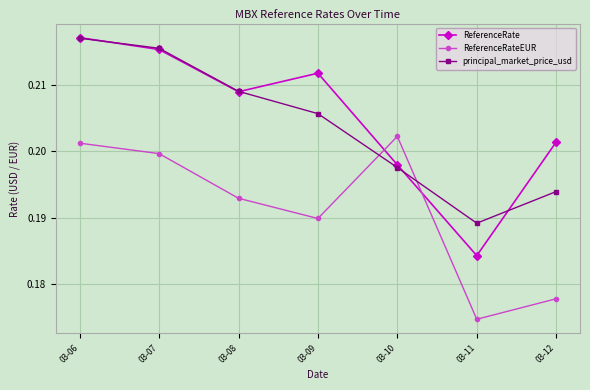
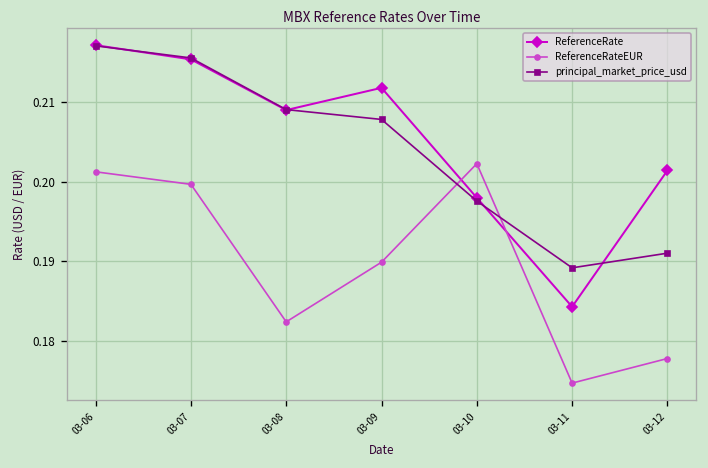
  {
    "ReferenceRate": {
      "03-09": 0.212,
      "03-10": 0.198,
      "03-11": 0.184,
      "03-12": 0.201
    },
    "ReferenceRateEUR": {
      "03-06": 0.201,
      "03-07": 0.200,
-     "03-08": 0.193,
+     "03-08": 0.182,
      "03-09": 0.190,
      "03-10": 0.202,
      "03-11": 0.175,
      "03-12": 0.178
    },
    "principal_market_price_usd": {
-     "03-09": 0.206,
+     "03-09": 0.208,
      "03-10": 0.198,
      "03-11": 0.189,
-     "03-12": 0.194
+     "03-12": 0.191
    }
  }
